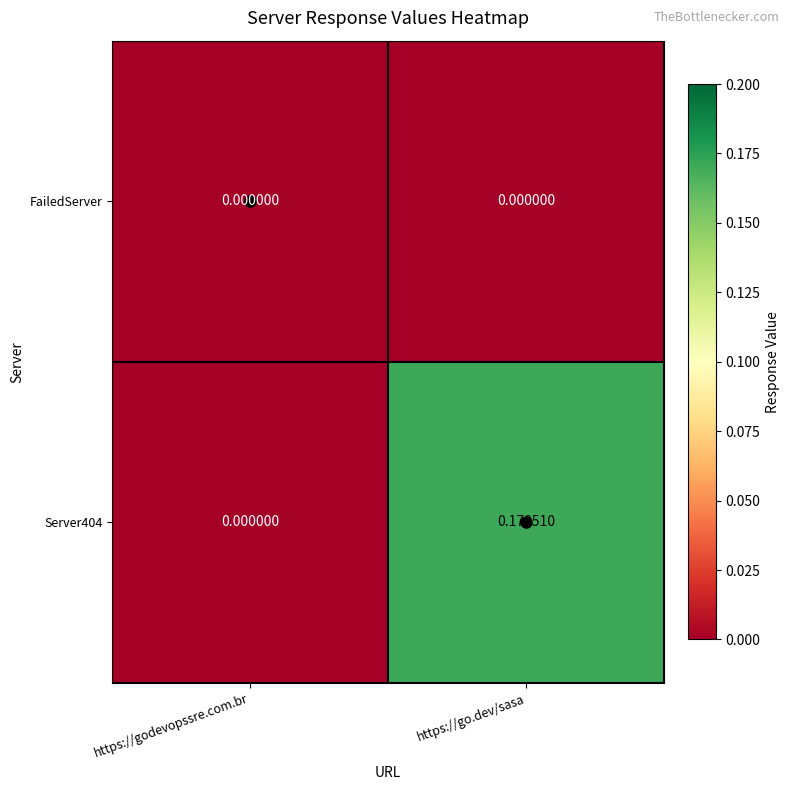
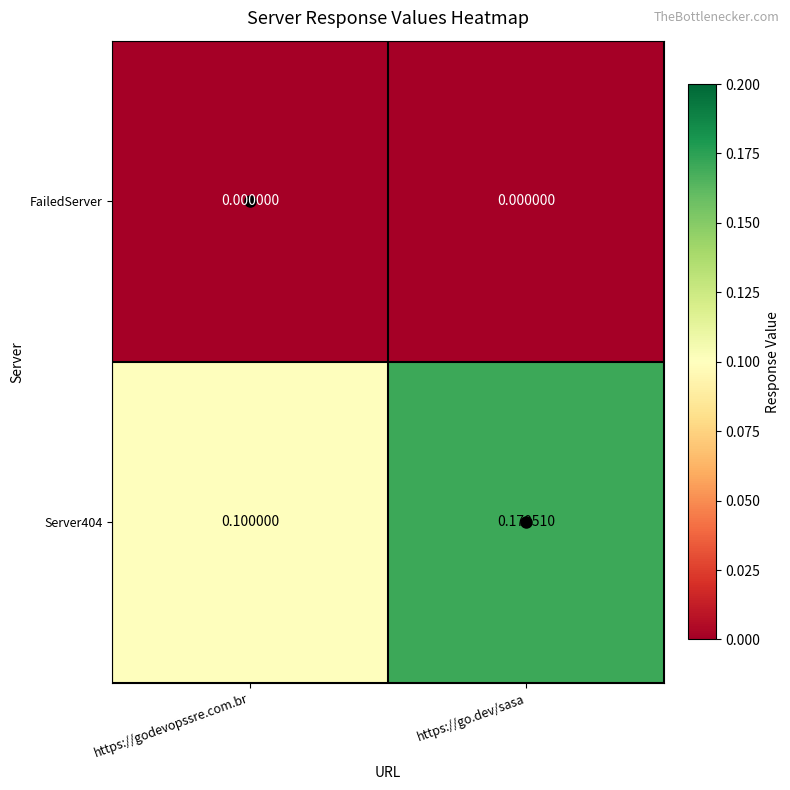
  {
    "FailedServer": {
      "https://go.dev/sasa": 0.000000
    },
    "Server404": {
-     "https://godevopssre.com.br": 0.000000
+     "https://godevopssre.com.br": 0.100000
    }
  }
